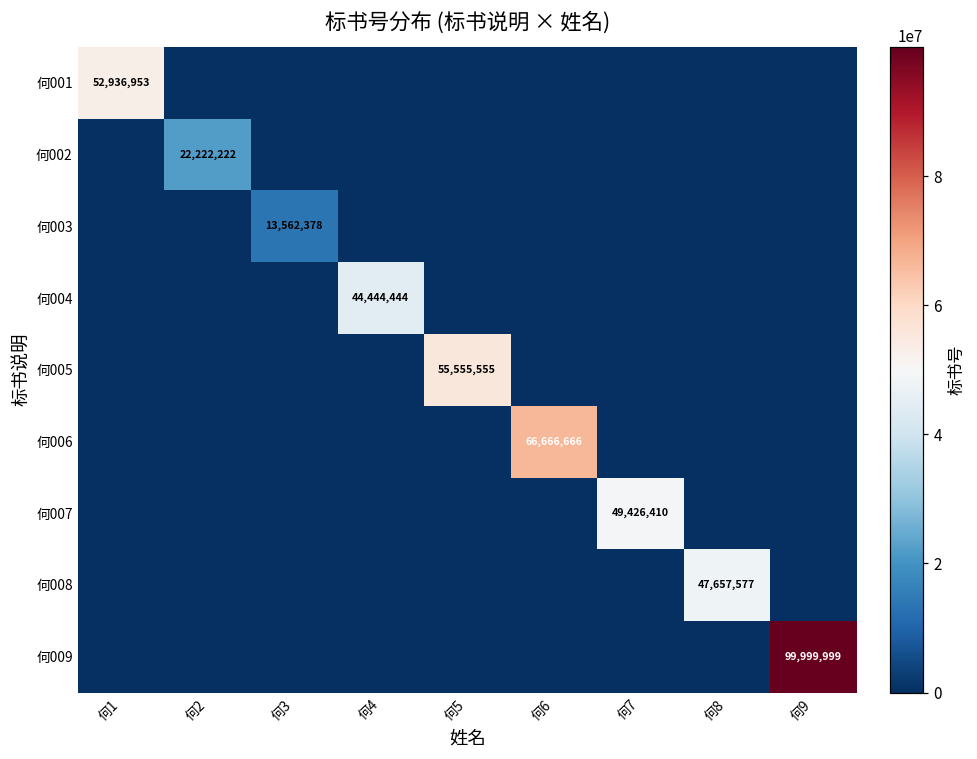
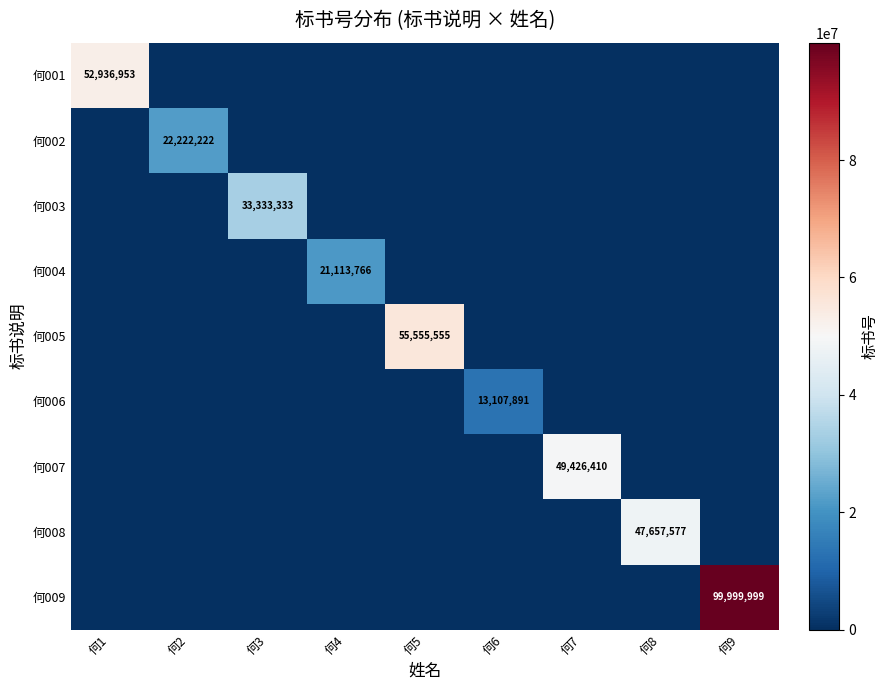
  {
    "何001": {
      "何1": "52,936,953"
    },
    "何002": {
      "何2": "22,222,222"
    },
    "何003": {
-     "何3": "13,562,378"
+     "何3": "33,333,333"
    },
    "何004": {
-     "何4": "44,444,444"
+     "何4": "21,113,766"
    },
    "何005": {
      "何5": "55,555,555"
    },
    "何006": {
-     "何6": "66,666,666"
+     "何6": "13,107,891"
    },
    "何007": {
      "何7": "49,426,410"
    },
    "何008": {
      "何8": "47,657,577"
    },
    "何009": {
      "何9": "99,999,999"
    }
  }
